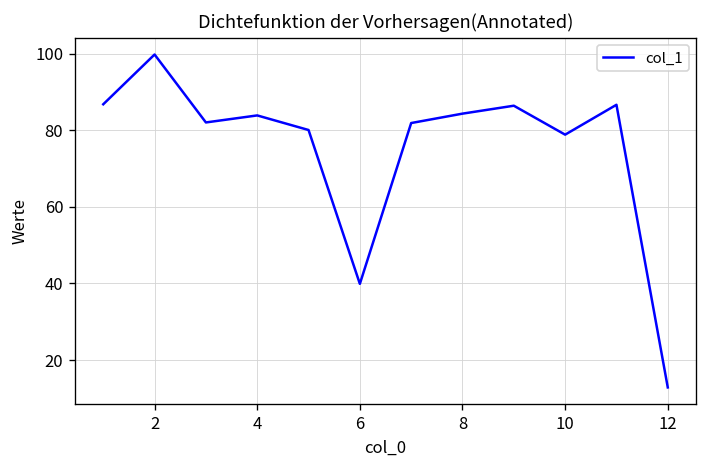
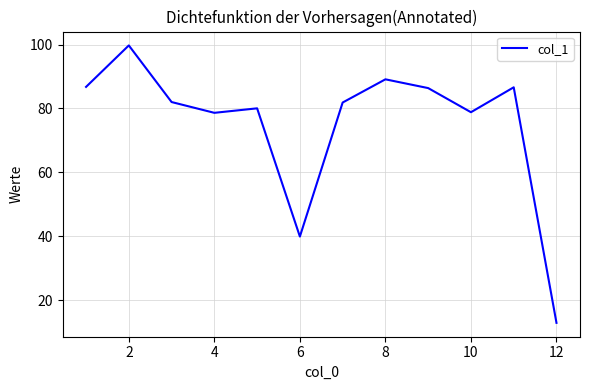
  {
    "2": 100,
-   "4": 84,
+   "4": 79,
    "6": 40,
-   "8": 84,
+   "8": 89,
    "10": 79,
    "12": 13
  }
